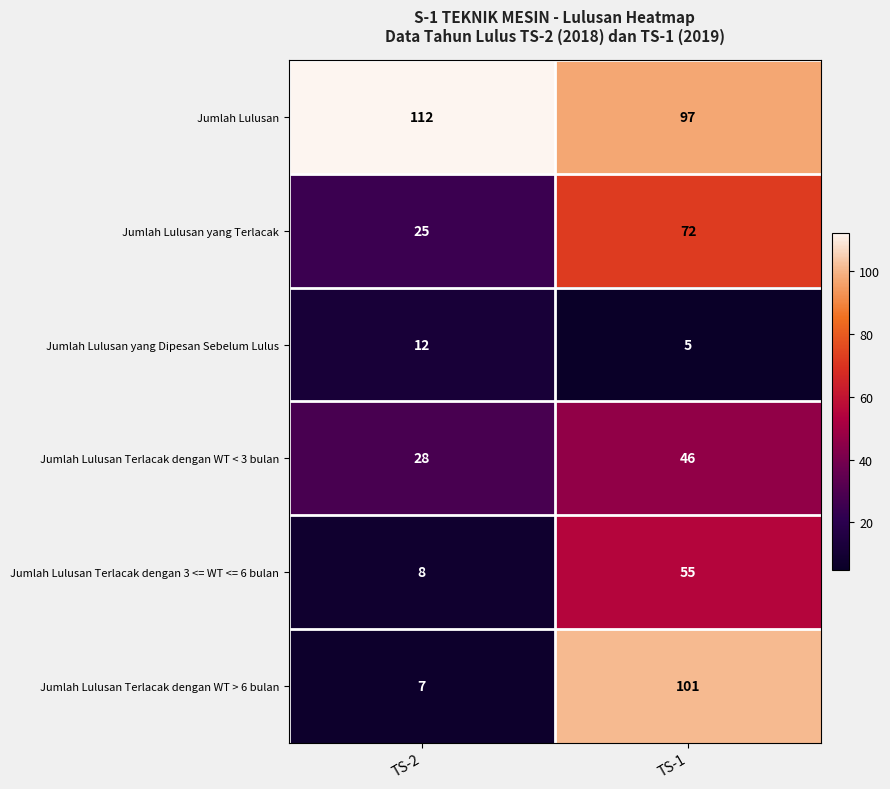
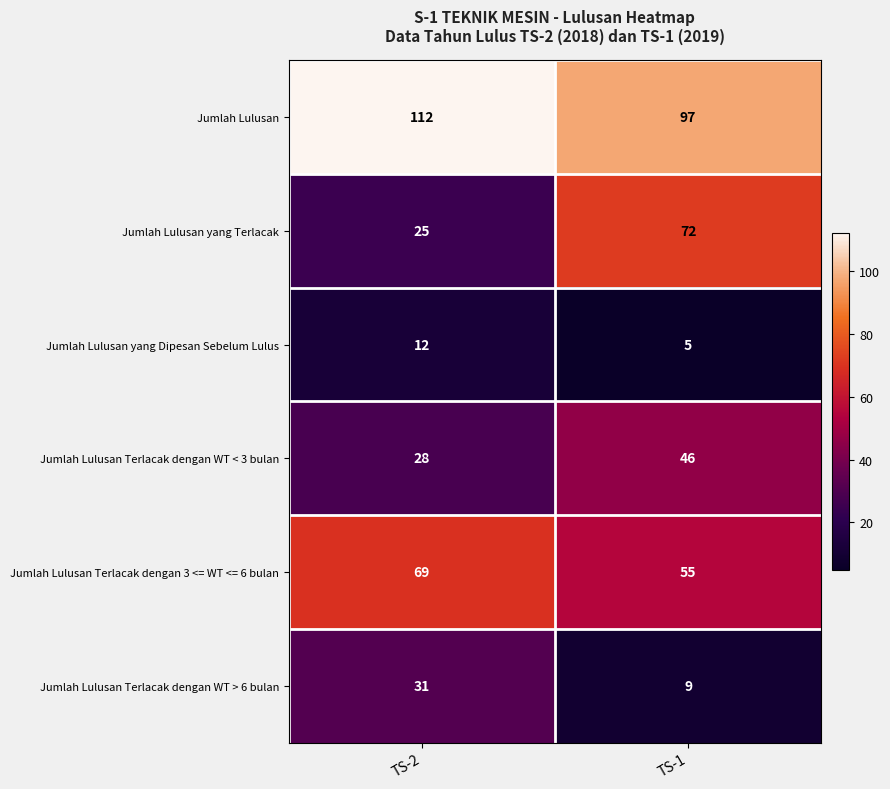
  {
    "Jumlah Lulusan": {
      "TS-2": 112,
      "TS-1": 97
    },
    "Jumlah Lulusan yang Terlacak": {
      "TS-2": 25,
      "TS-1": 72
    },
    "Jumlah Lulusan yang Dipesan Sebelum Lulus": {
      "TS-2": 12,
      "TS-1": 5
    },
    "Jumlah Lulusan Terlacak dengan WT < 3 bulan": {
      "TS-2": 28,
      "TS-1": 46
    },
    "Jumlah Lulusan Terlacak dengan 3 <= WT <= 6 bulan": {
-     "TS-2": 8,
+     "TS-2": 69,
      "TS-1": 55
    },
    "Jumlah Lulusan Terlacak dengan WT > 6 bulan": {
-     "TS-2": 7,
-     "TS-1": 101
+     "TS-2": 31,
+     "TS-1": 9
    }
  }
